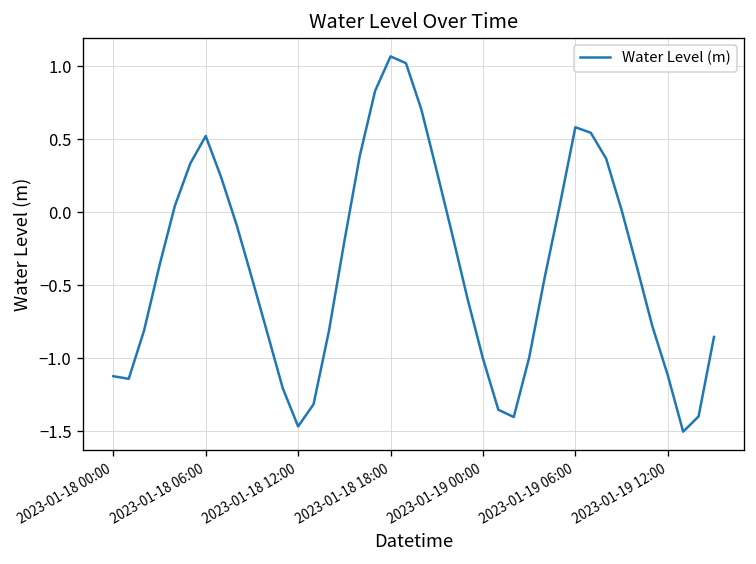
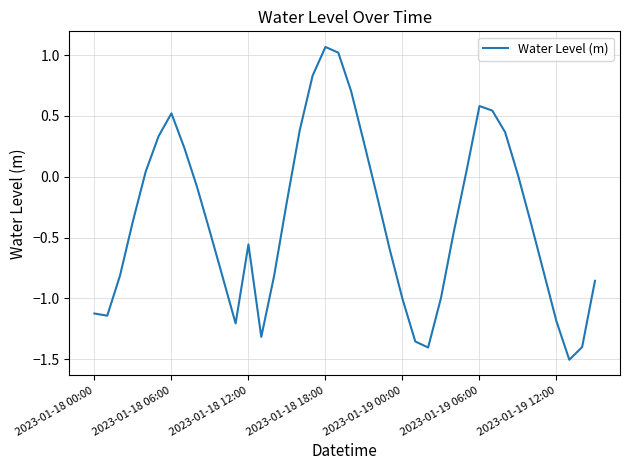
  {
    "2023-01-18 00:00": -1.12,
    "2023-01-18 06:00": 0.52,
-   "2023-01-18 12:00": -1.47,
+   "2023-01-18 12:00": -0.56,
    "2023-01-18 18:00": 1.07,
    "2023-01-19 00:00": -1.00,
    "2023-01-19 06:00": 0.58,
-   "2023-01-19 12:00": -1.12
+   "2023-01-19 12:00": -1.19
  }
